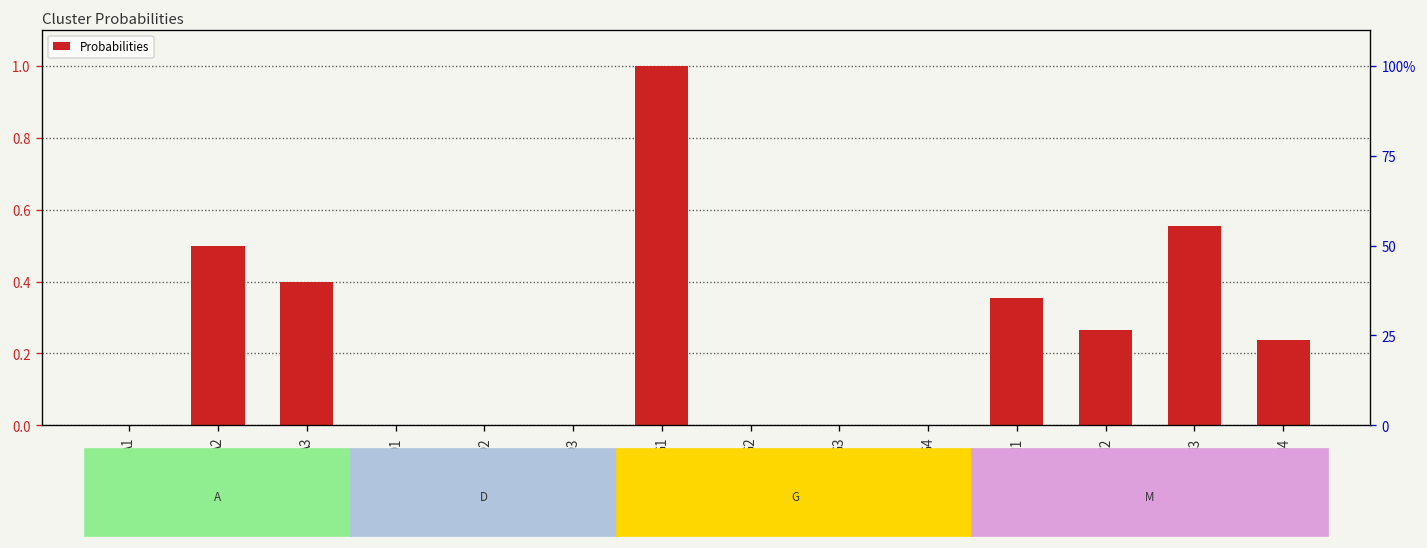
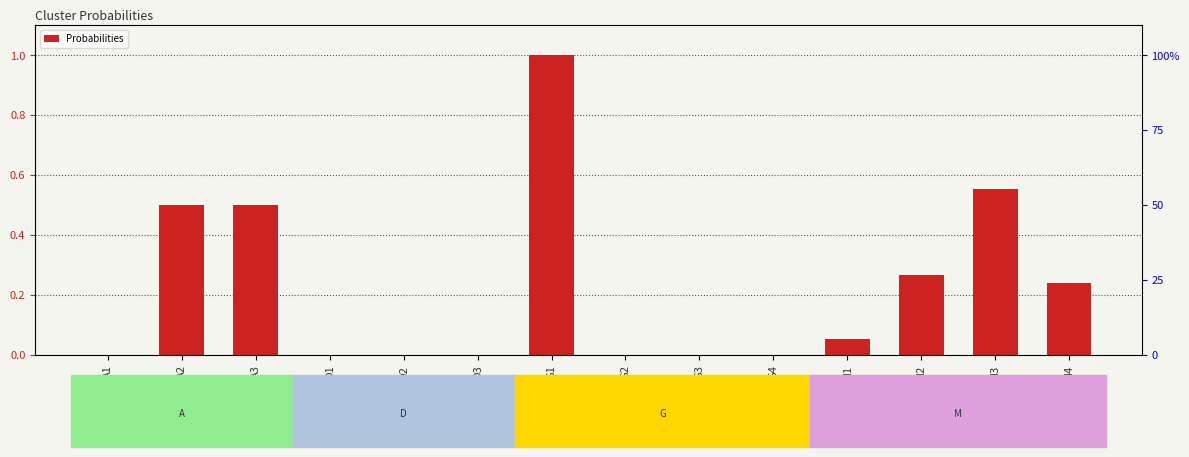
  {
    "A1": 0.00,
    "A2": 0.50,
-   "A3": 0.4,
+   "A3": 0.5,
    "D1": 0.00,
    "D2": 0.00,
    "D3": 0.00,
    "G1": 1.00,
    "G2": 0.00,
    "G3": 0.00,
    "G4": 0.00,
-   "M1": 0.35,
+   "M1": 0.05,
    "M2": 0.26,
    "M3": 0.55,
    "M4": 0.24
  }
